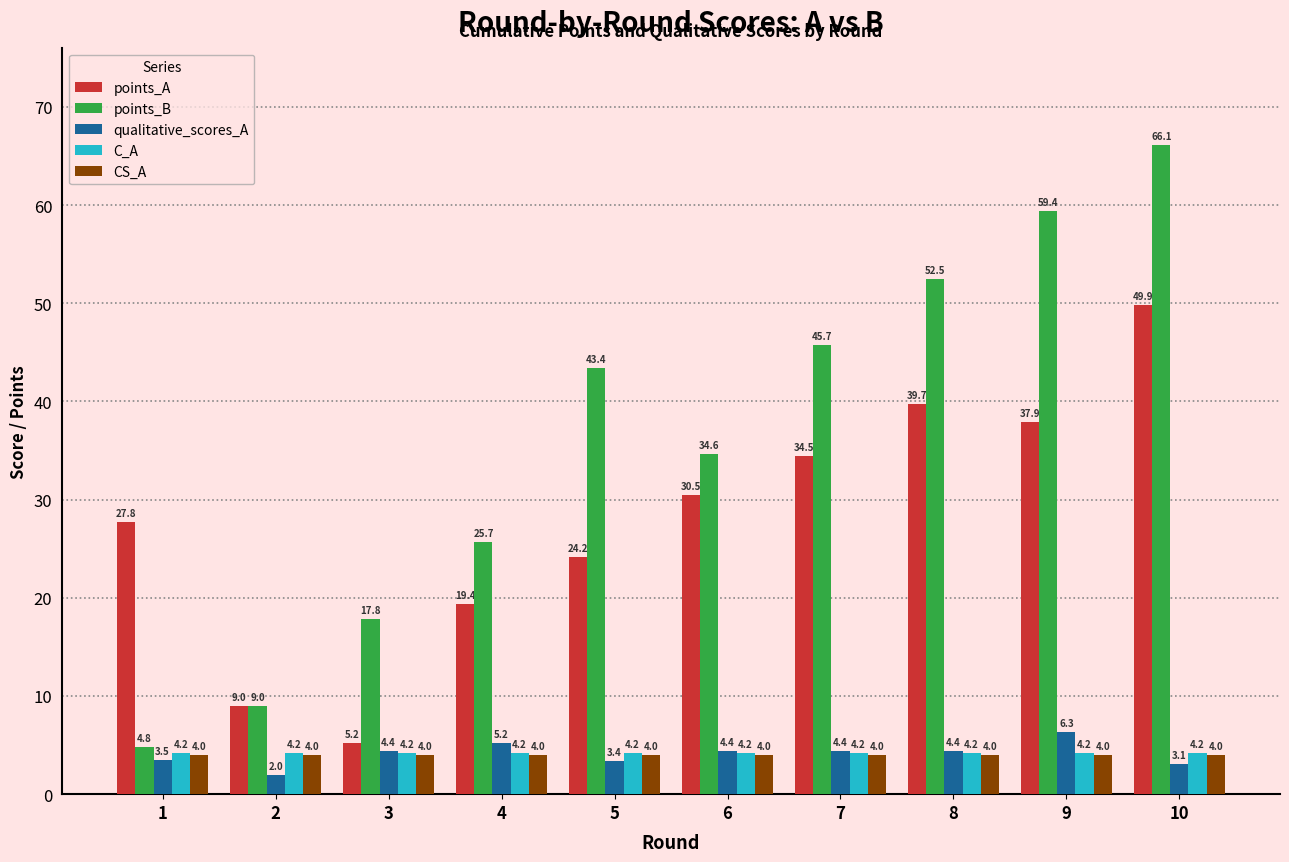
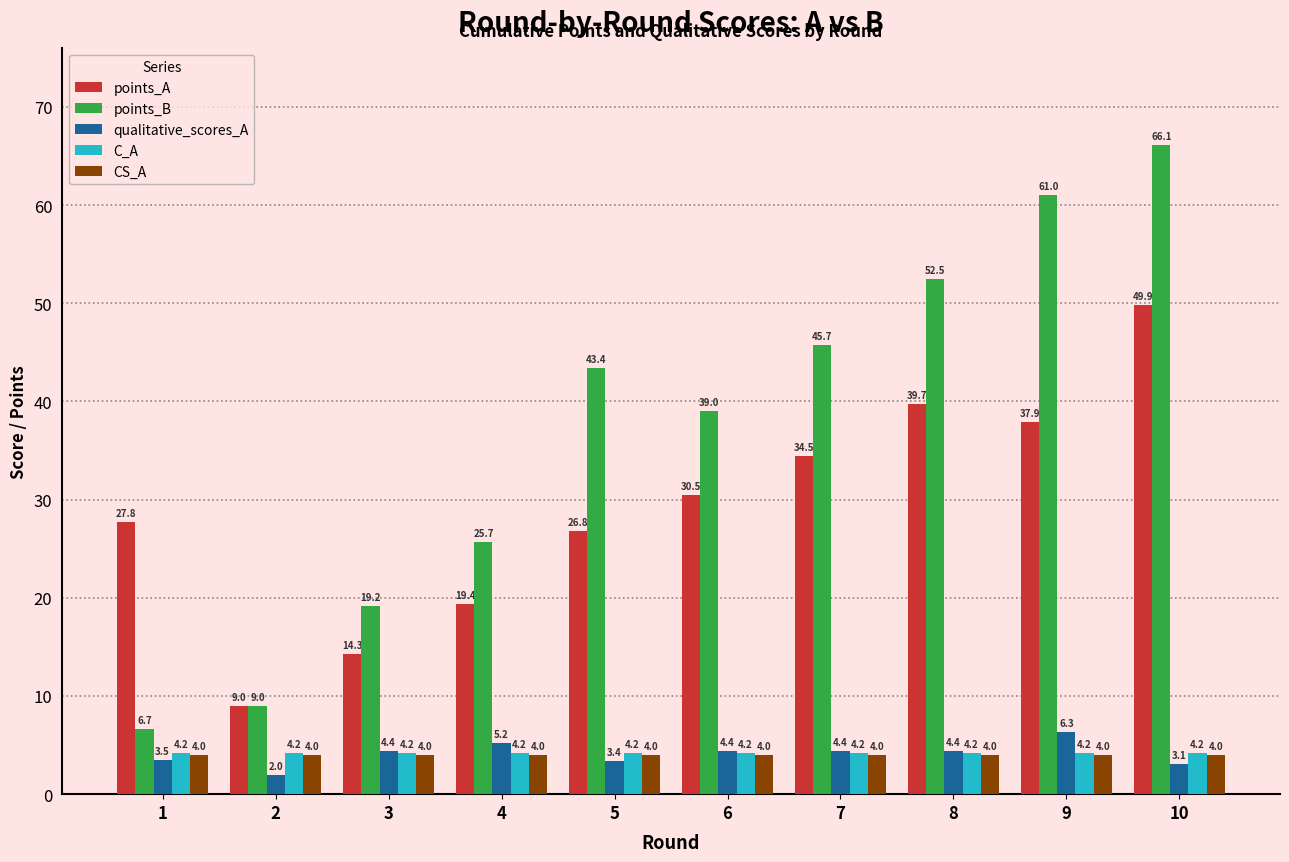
  {
    "points_A": {
      "1": 27.8,
      "2": 9.0,
-     "3": 5.2,
+     "3": 14.3,
      "4": 19.4,
-     "5": 24.2,
+     "5": 26.8,
      "6": 30.5,
      "7": 34.5,
      "8": 39.7,
      "9": 37.9,
      "10": 49.9
    },
    "points_B": {
-     "1": 4.8,
+     "1": 6.7,
      "2": 9.0,
-     "3": 17.8,
+     "3": 19.2,
      "4": 25.7,
      "5": 43.4,
-     "6": 34.6,
+     "6": 39.0,
      "7": 45.7,
      "8": 52.5,
-     "9": 59.4,
+     "9": 61.0,
      "10": 66.1
    },
    "qualitative_scores_A": {
      "1": 3.5,
      "2": 2.0,
      "3": 4.4,
      "4": 5.2,
      "5": 3.4,
      "6": 4.4,
      "7": 4.4,
      "8": 4.4,
      "9": 6.3,
      "10": 3.1
    },
    "C_A": {
      "1": 4.2,
      "2": 4.2,
      "3": 4.2,
      "4": 4.2,
      "5": 4.2,
      "6": 4.2,
      "7": 4.2,
      "8": 4.2,
      "9": 4.2,
      "10": 4.2
    },
    "CS_A": {
      "1": 4.0,
      "2": 4.0,
      "3": 4.0,
      "4": 4.0,
      "5": 4.0,
      "6": 4.0,
      "7": 4.0,
      "8": 4.0,
      "9": 4.0,
      "10": 4.0
    }
  }
